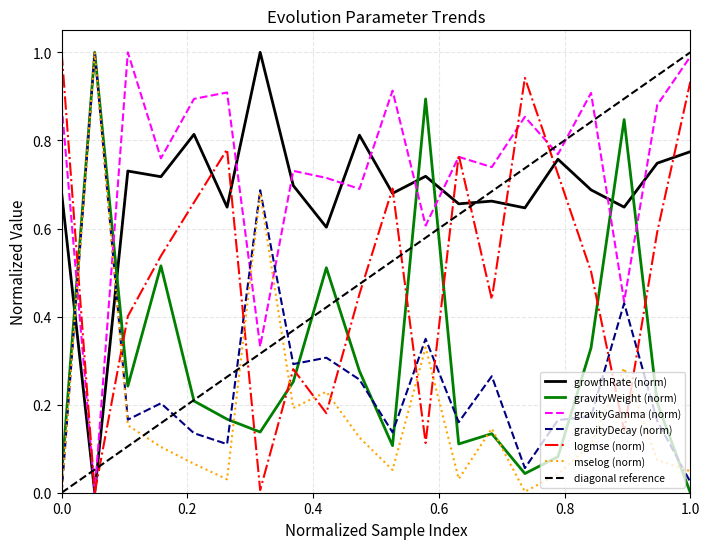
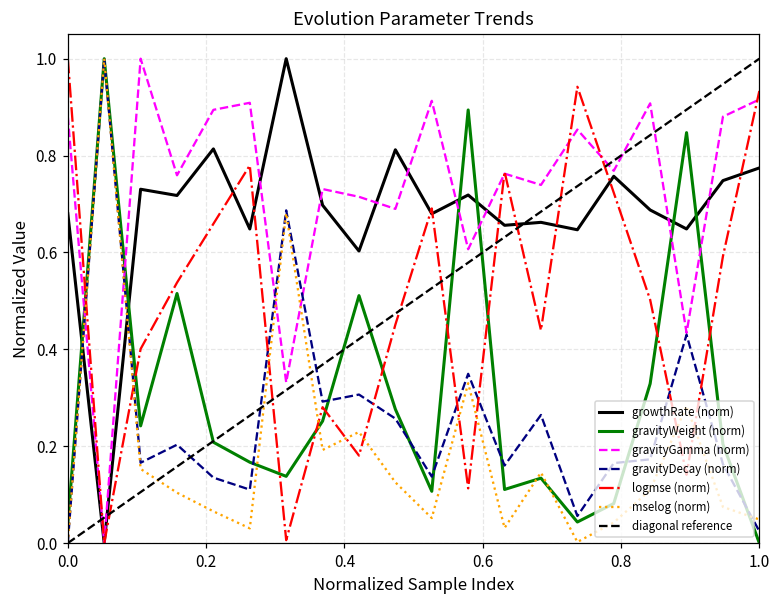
  {
    "gravityWeight (norm)": {
      "0.0": 0.04,
      "1.0": 0.00
    },
    "gravityGamma (norm)": {
      "0.0": 0.88,
-     "1.0": 0.99
+     "1.0": 0.92
    },
    "gravityDecay (norm)": {
      "1.0": 0.02
    },
    "logmse (norm)": {
      "0.0": 1.00,
      "1.0": 0.93
    },
    "mselog (norm)": {
      "1.0": 0.05
    }
  }
